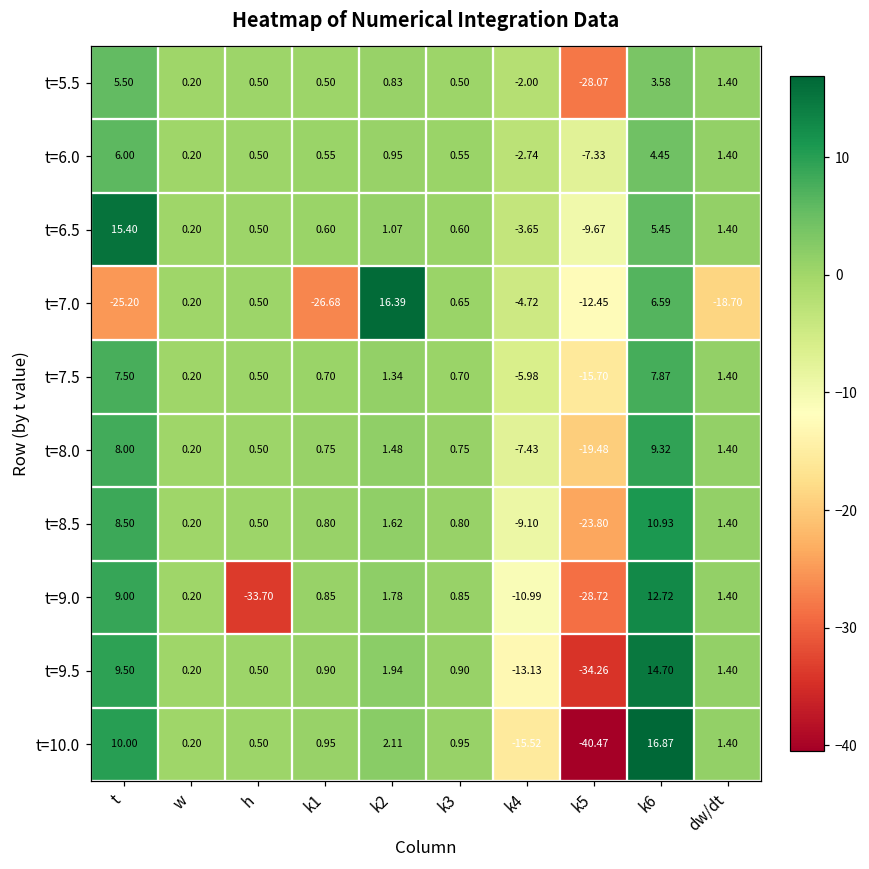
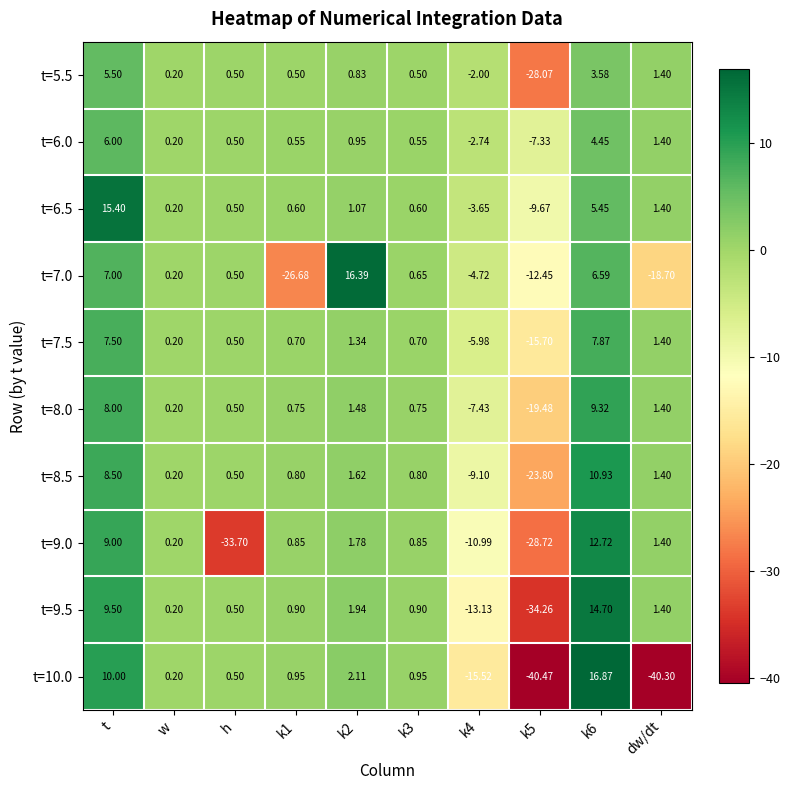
  {
    "t=5.5": {
      "t": 5.50,
      "w": 0.20,
      "h": 0.50,
      "k1": 0.50,
      "k2": 0.83,
      "k3": 0.50,
      "k4": -2.00,
      "k5": -28.07,
      "k6": 3.58,
      "dw/dt": 1.40
    },
    "t=6.0": {
      "t": 6.00,
      "w": 0.20,
      "h": 0.50,
      "k1": 0.55,
      "k2": 0.95,
      "k3": 0.55,
      "k4": -2.74,
      "k5": -7.33,
      "k6": 4.45,
      "dw/dt": 1.40
    },
    "t=6.5": {
      "t": 15.40,
      "w": 0.20,
      "h": 0.50,
      "k1": 0.60,
      "k2": 1.07,
      "k3": 0.60,
      "k4": -3.65,
      "k5": -9.67,
      "k6": 5.45,
      "dw/dt": 1.40
    },
    "t=7.0": {
-     "t": -25.20,
+     "t": 7.00,
      "w": 0.20,
      "h": 0.50,
      "k1": -26.68,
      "k2": 16.39,
      "k3": 0.65,
      "k4": -4.72,
      "k5": -12.45,
      "k6": 6.59,
      "dw/dt": -18.70
    },
    "t=7.5": {
      "t": 7.50,
      "w": 0.20,
      "h": 0.50,
      "k1": 0.70,
      "k2": 1.34,
      "k3": 0.70,
      "k4": -5.98,
      "k5": -15.70,
      "k6": 7.87,
      "dw/dt": 1.40
    },
    "t=8.0": {
      "t": 8.00,
      "w": 0.20,
      "h": 0.50,
      "k1": 0.75,
      "k2": 1.48,
      "k3": 0.75,
      "k4": -7.43,
      "k5": -19.48,
      "k6": 9.32,
      "dw/dt": 1.40
    },
    "t=8.5": {
      "t": 8.50,
      "w": 0.20,
      "h": 0.50,
      "k1": 0.80,
      "k2": 1.62,
      "k3": 0.80,
      "k4": -9.10,
      "k5": -23.80,
      "k6": 10.93,
      "dw/dt": 1.40
    },
    "t=9.0": {
      "t": 9.00,
      "w": 0.20,
      "h": -33.70,
      "k1": 0.85,
      "k2": 1.78,
      "k3": 0.85,
      "k4": -10.99,
      "k5": -28.72,
      "k6": 12.72,
      "dw/dt": 1.40
    },
    "t=9.5": {
      "t": 9.50,
      "w": 0.20,
      "h": 0.50,
      "k1": 0.90,
      "k2": 1.94,
      "k3": 0.90,
      "k4": -13.13,
      "k5": -34.26,
      "k6": 14.70,
      "dw/dt": 1.40
    },
    "t=10.0": {
      "t": 10.00,
      "w": 0.20,
      "h": 0.50,
      "k1": 0.95,
      "k2": 2.11,
      "k3": 0.95,
      "k4": -15.52,
      "k5": -40.47,
      "k6": 16.87,
-     "dw/dt": 1.40
+     "dw/dt": -40.30
    }
  }
